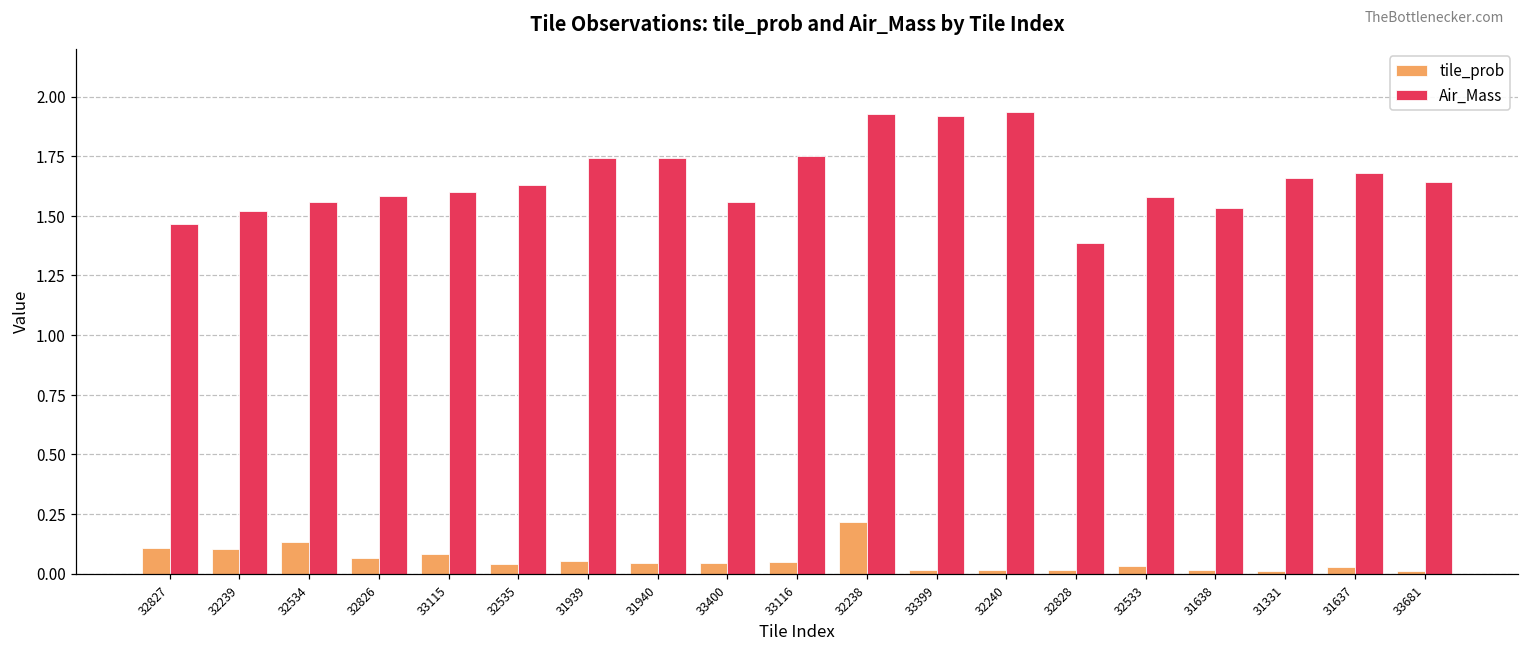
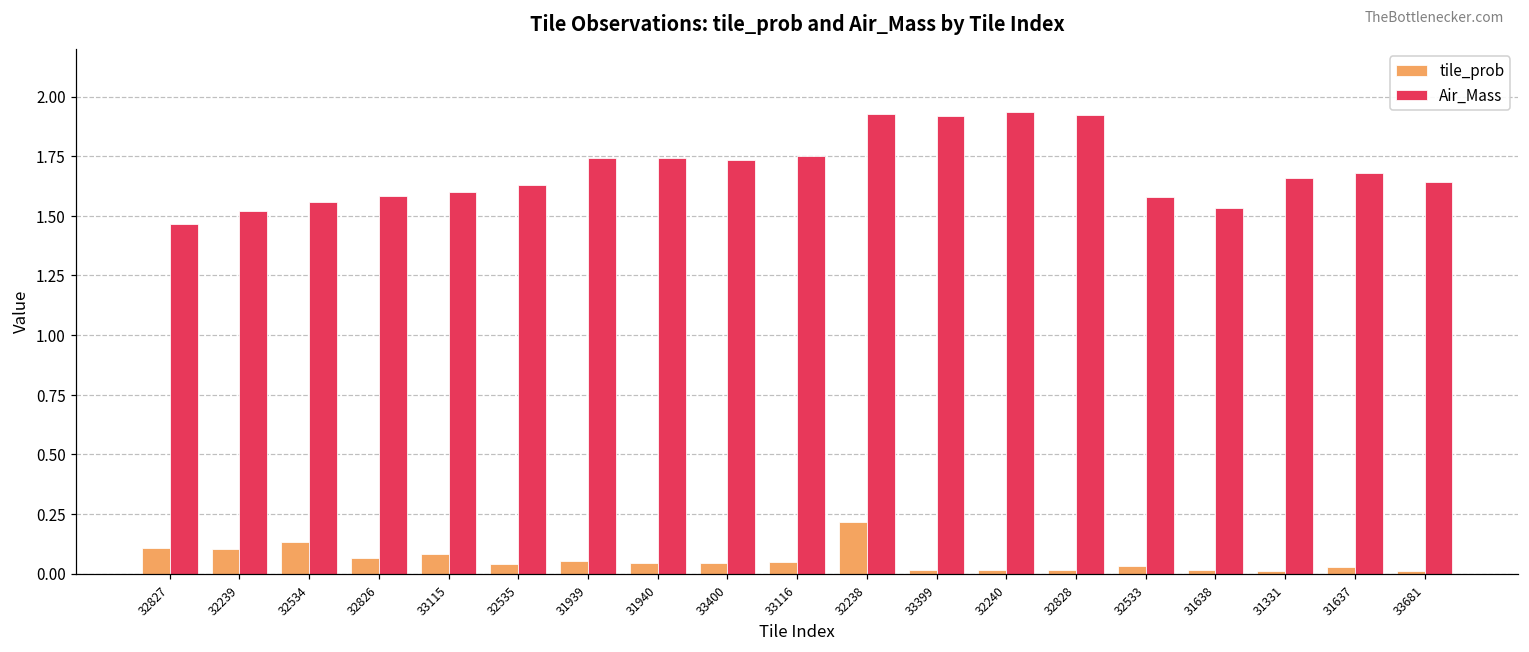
  {
    "tile_prob": {
      "32827": 0.11,
      "32239": 0.10,
      "32534": 0.13,
      "32826": 0.06,
      "33115": 0.08,
      "32535": 0.04,
      "31939": 0.05,
      "31940": 0.04,
      "33400": 0.04,
      "33116": 0.05,
      "32238": 0.22,
      "33399": 0.02,
      "32240": 0.01,
      "32828": 0.01,
      "32533": 0.03,
      "31638": 0.02,
      "31331": 0.01,
      "31637": 0.03,
      "33681": 0.01
    },
    "Air_Mass": {
      "32827": 1.47,
      "32239": 1.52,
      "32534": 1.56,
      "32826": 1.58,
      "33115": 1.60,
      "32535": 1.63,
      "31939": 1.74,
      "31940": 1.74,
-     "33400": 1.56,
+     "33400": 1.73,
      "33116": 1.75,
      "32238": 1.93,
      "33399": 1.92,
      "32240": 1.93,
-     "32828": 1.38,
+     "32828": 1.92,
      "32533": 1.58,
      "31638": 1.53,
      "31331": 1.66,
      "31637": 1.68,
      "33681": 1.64
    }
  }
